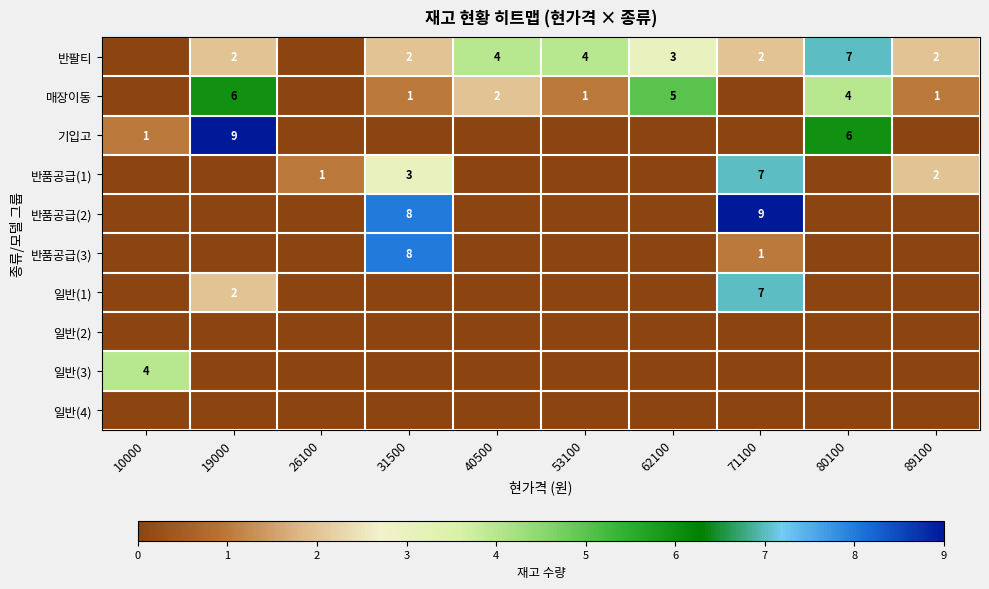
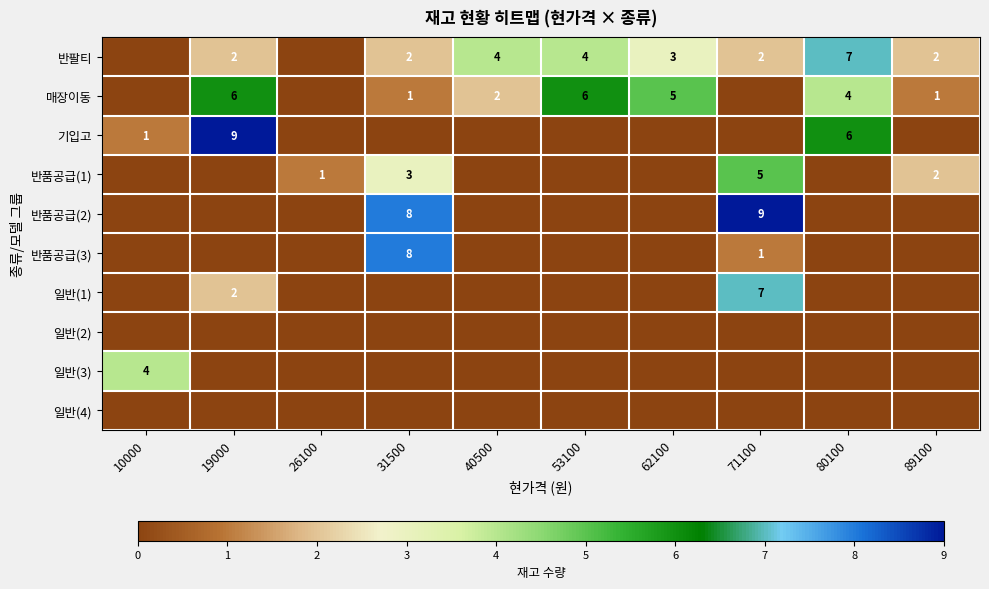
  {
    "반팔티": {
      "19000": 2,
      "31500": 2,
      "40500": 4,
      "53100": 4,
      "62100": 3,
      "71100": 2,
      "80100": 7,
      "89100": 2
    },
    "매장이동": {
      "19000": 6,
      "31500": 1,
      "40500": 2,
-     "53100": 1,
+     "53100": 6,
      "62100": 5,
      "80100": 4,
      "89100": 1
    },
    "기입고": {
      "10000": 1,
      "19000": 9,
      "80100": 6
    },
    "반품공급(1)": {
      "26100": 1,
      "31500": 3,
-     "71100": 7,
+     "71100": 5,
      "89100": 2
    },
    "반품공급(2)": {
      "31500": 8,
      "71100": 9
    },
    "반품공급(3)": {
      "31500": 8,
      "71100": 1
    },
    "일반(1)": {
      "19000": 2,
      "71100": 7
    },
    "일반(3)": {
      "10000": 4
    }
  }
